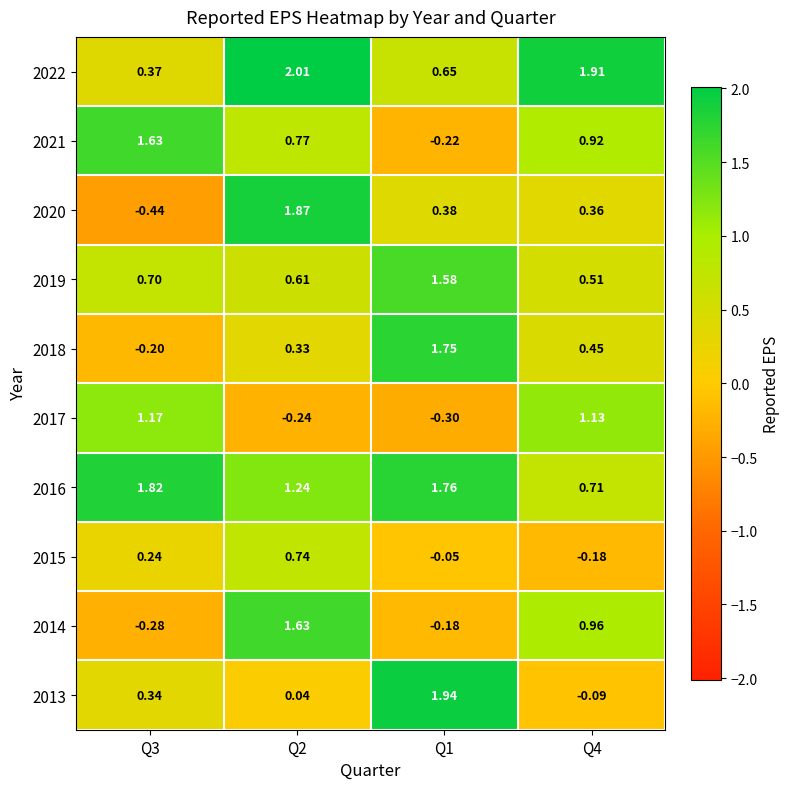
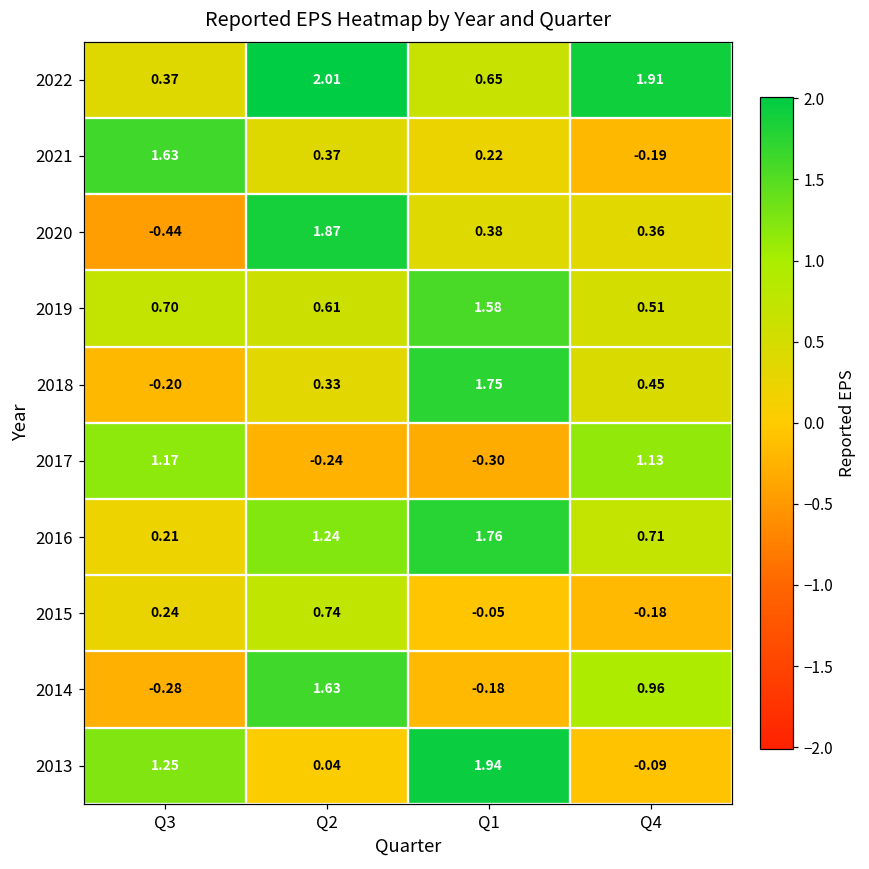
  {
    "2022": {
      "Q3": 0.37,
      "Q2": 2.01,
      "Q1": 0.65,
      "Q4": 1.91
    },
    "2021": {
      "Q3": 1.63,
-     "Q2": 0.77,
-     "Q1": -0.22,
-     "Q4": 0.92
+     "Q2": 0.37,
+     "Q1": 0.22,
+     "Q4": -0.19
    },
    "2020": {
      "Q3": -0.44,
      "Q2": 1.87,
      "Q1": 0.38,
      "Q4": 0.36
    },
    "2019": {
      "Q3": 0.70,
      "Q2": 0.61,
      "Q1": 1.58,
      "Q4": 0.51
    },
    "2018": {
      "Q3": -0.20,
      "Q2": 0.33,
      "Q1": 1.75,
      "Q4": 0.45
    },
    "2017": {
      "Q3": 1.17,
      "Q2": -0.24,
      "Q1": -0.30,
      "Q4": 1.13
    },
    "2016": {
-     "Q3": 1.82,
+     "Q3": 0.21,
      "Q2": 1.24,
      "Q1": 1.76,
      "Q4": 0.71
    },
    "2015": {
      "Q3": 0.24,
      "Q2": 0.74,
      "Q1": -0.05,
      "Q4": -0.18
    },
    "2014": {
      "Q3": -0.28,
      "Q2": 1.63,
      "Q1": -0.18,
      "Q4": 0.96
    },
    "2013": {
-     "Q3": 0.34,
+     "Q3": 1.25,
      "Q2": 0.04,
      "Q1": 1.94,
      "Q4": -0.09
    }
  }
